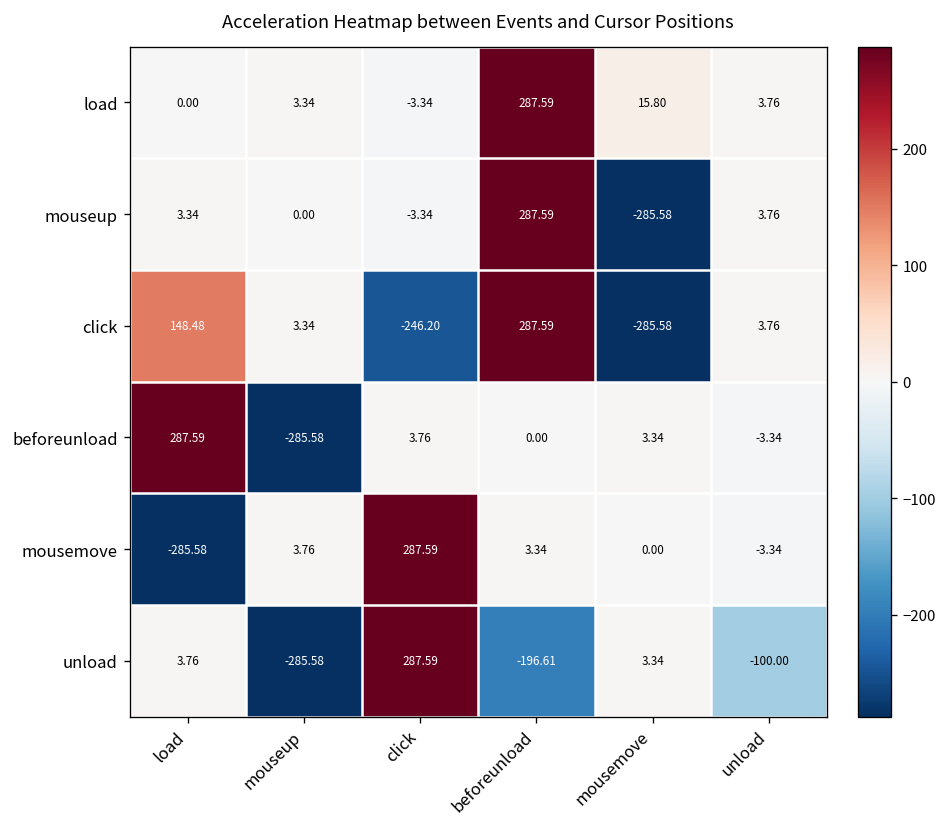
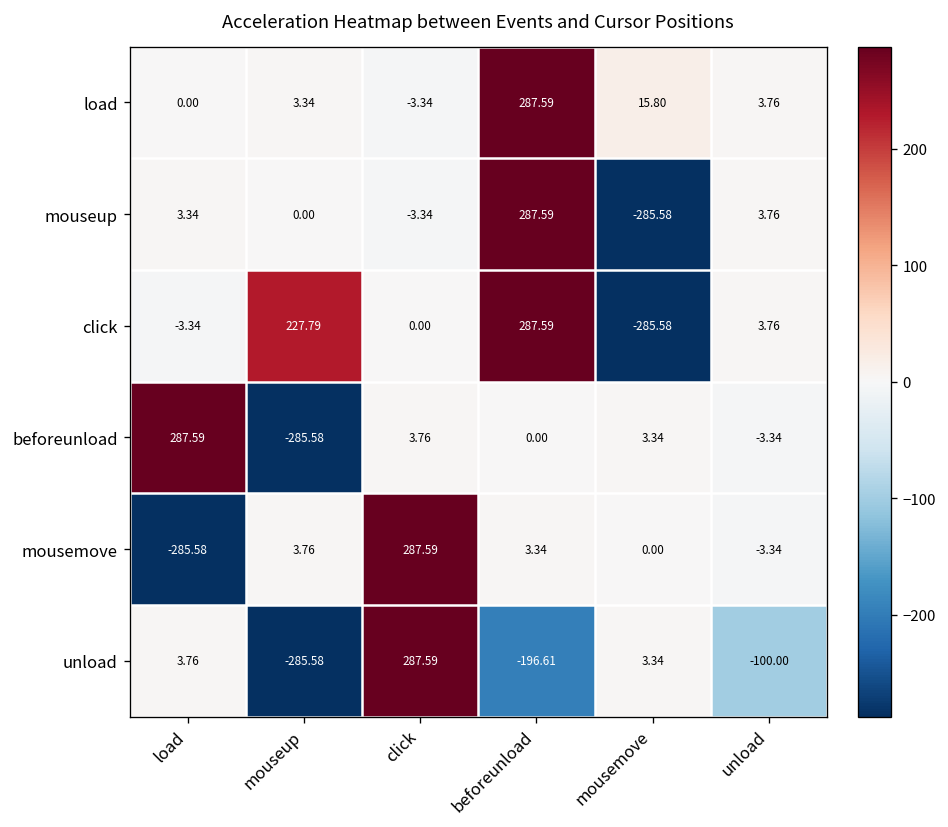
  {
    "load": {
      "load": 0.00,
      "mouseup": 3.34,
      "click": -3.34,
      "beforeunload": 287.59,
      "mousemove": 15.80,
      "unload": 3.76
    },
    "mouseup": {
      "load": 3.34,
      "mouseup": 0.00,
      "click": -3.34,
      "beforeunload": 287.59,
      "mousemove": -285.58,
      "unload": 3.76
    },
    "click": {
-     "load": 148.48,
-     "mouseup": 3.34,
-     "click": -246.20,
+     "load": -3.34,
+     "mouseup": 227.79,
+     "click": 0.00,
      "beforeunload": 287.59,
      "mousemove": -285.58,
      "unload": 3.76
    },
    "beforeunload": {
      "load": 287.59,
      "mouseup": -285.58,
      "click": 3.76,
      "beforeunload": 0.00,
      "mousemove": 3.34,
      "unload": -3.34
    },
    "mousemove": {
      "load": -285.58,
      "mouseup": 3.76,
      "click": 287.59,
      "beforeunload": 3.34,
      "mousemove": 0.00,
      "unload": -3.34
    },
    "unload": {
      "load": 3.76,
      "mouseup": -285.58,
      "click": 287.59,
      "beforeunload": -196.61,
      "mousemove": 3.34,
      "unload": -100.00
    }
  }
